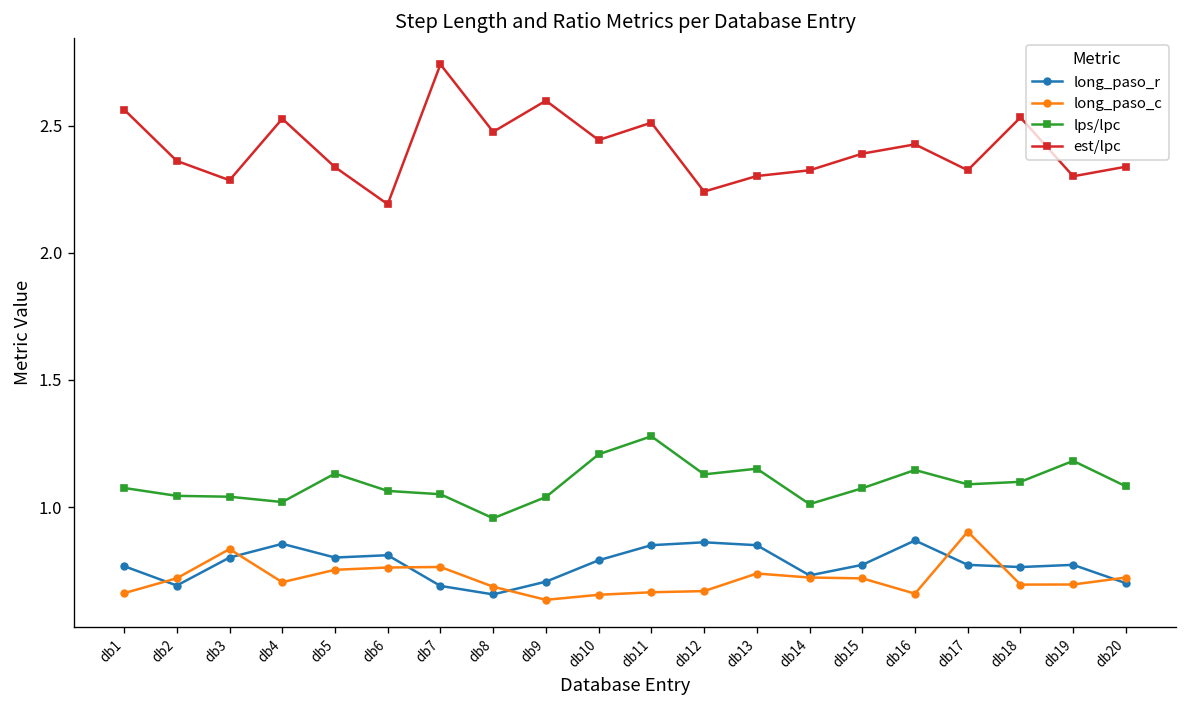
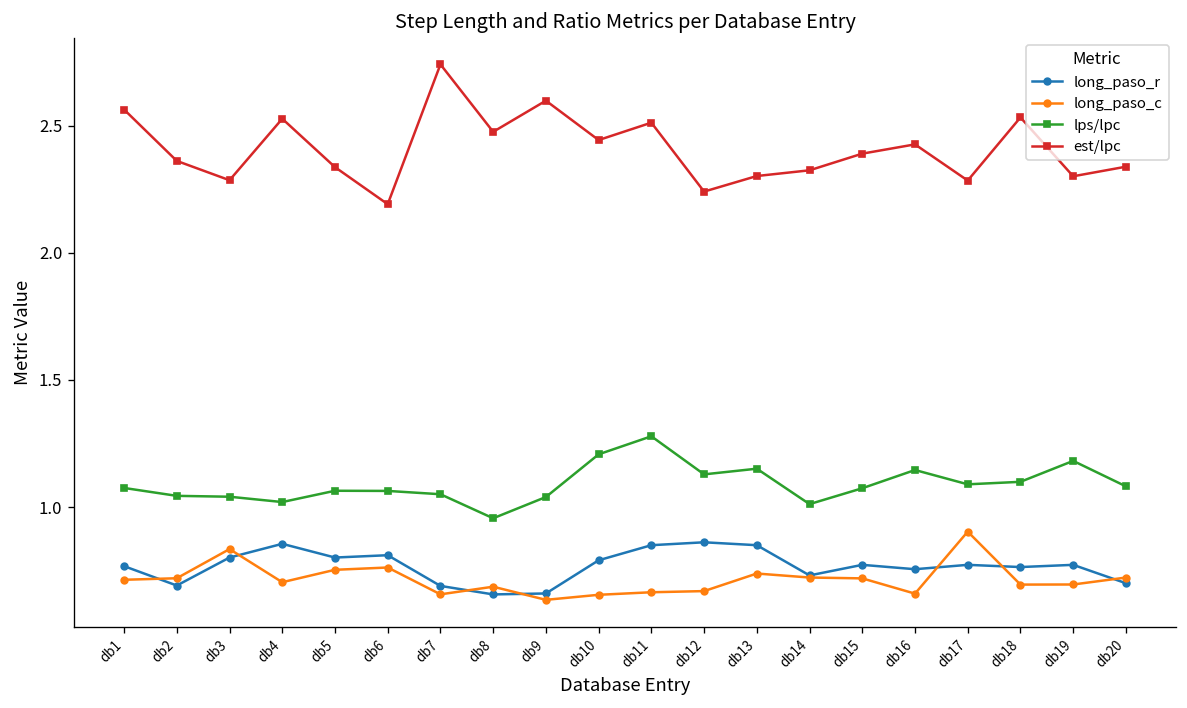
  {
    "long_paso_r": {
      "db1": 0.77,
      "db2": 0.69,
      "db3": 0.80,
      "db4": 0.86,
      "db5": 0.80,
      "db6": 0.81,
      "db7": 0.69,
      "db8": 0.66,
-     "db9": 0.71,
+     "db9": 0.66,
      "db10": 0.79,
      "db11": 0.85,
      "db12": 0.86,
      "db13": 0.85,
      "db15": 0.77,
-     "db16": 0.87,
+     "db16": 0.76,
      "db17": 0.77,
      "db18": 0.76,
      "db19": 0.77,
      "db20": 0.70
    },
    "long_paso_c": {
-     "db1": 0.66,
+     "db1": 0.71,
      "db2": 0.72,
      "db3": 0.83,
      "db4": 0.70,
      "db5": 0.75,
      "db6": 0.76,
-     "db7": 0.76,
+     "db7": 0.66,
      "db8": 0.69,
      "db9": 0.64,
      "db10": 0.65,
      "db11": 0.66,
      "db12": 0.67,
      "db13": 0.74,
      "db15": 0.72,
      "db16": 0.66,
      "db17": 0.90,
      "db18": 0.70,
      "db19": 0.70,
      "db20": 0.72
    },
    "lps/lpc": {
      "db1": 1.08,
      "db2": 1.04,
      "db3": 1.04,
      "db4": 1.02,
-     "db5": 1.13,
+     "db5": 1.06,
      "db6": 1.06,
      "db7": 1.05,
      "db8": 0.96,
      "db9": 1.04,
      "db10": 1.21,
      "db11": 1.28,
      "db12": 1.13,
      "db13": 1.15,
      "db14": 1.01,
      "db15": 1.07,
      "db16": 1.15,
      "db17": 1.09,
      "db18": 1.10,
      "db19": 1.18,
      "db20": 1.08
    },
    "est/lpc": {
      "db1": 2.56,
      "db2": 2.36,
      "db3": 2.29,
      "db4": 2.53,
      "db5": 2.34,
      "db6": 2.19,
      "db7": 2.74,
      "db8": 2.48,
      "db9": 2.60,
      "db10": 2.44,
      "db11": 2.51,
      "db12": 2.24,
      "db13": 2.30,
      "db14": 2.32,
      "db15": 2.39,
      "db16": 2.43,
-     "db17": 2.32,
+     "db17": 2.28,
      "db18": 2.53,
      "db19": 2.30,
      "db20": 2.34
    }
  }
